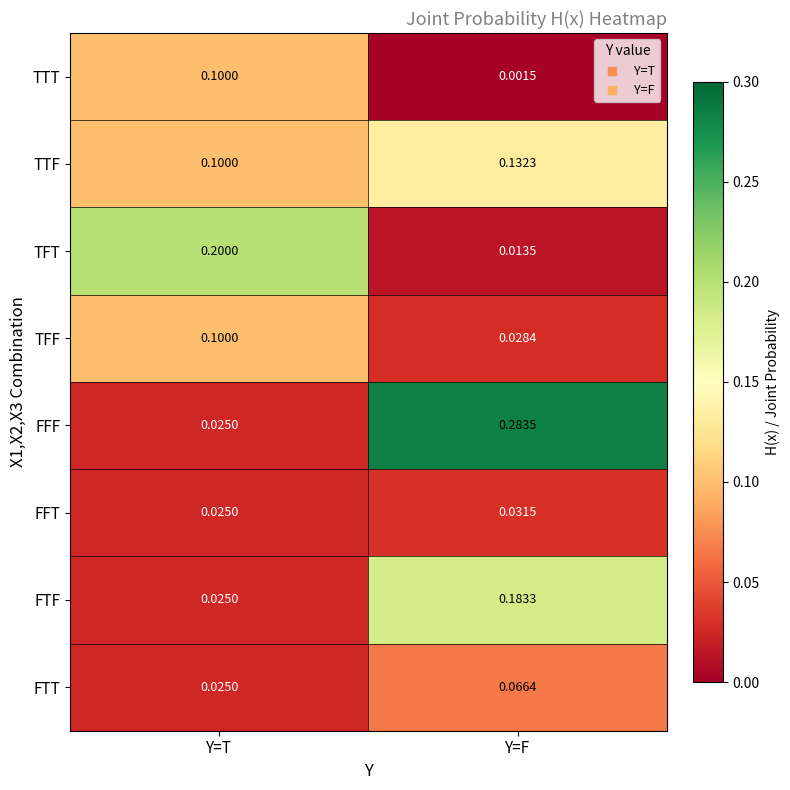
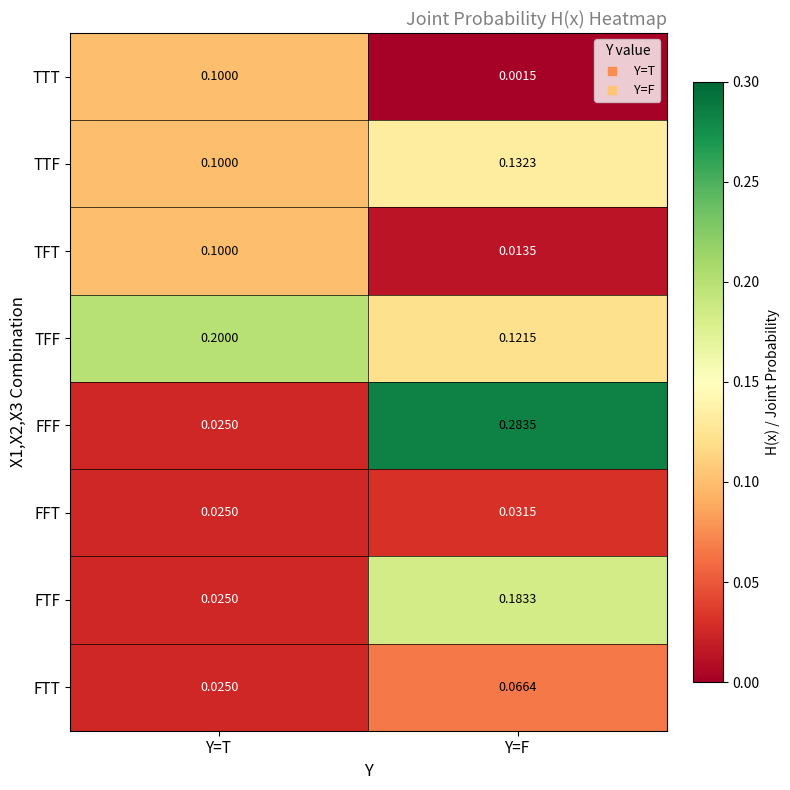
  {
    "TTT": {
      "Y=T": 0.1000,
      "Y=F": 0.0015
    },
    "TTF": {
      "Y=T": 0.1000,
      "Y=F": 0.1323
    },
    "TFT": {
-     "Y=T": 0.2000,
+     "Y=T": 0.1000,
      "Y=F": 0.0135
    },
    "TFF": {
-     "Y=T": 0.1000,
-     "Y=F": 0.0284
+     "Y=T": 0.2000,
+     "Y=F": 0.1215
    },
    "FFF": {
      "Y=T": 0.0250,
      "Y=F": 0.2835
    },
    "FFT": {
      "Y=T": 0.0250,
      "Y=F": 0.0315
    },
    "FTF": {
      "Y=T": 0.0250,
      "Y=F": 0.1833
    },
    "FTT": {
      "Y=T": 0.0250,
      "Y=F": 0.0664
    }
  }
